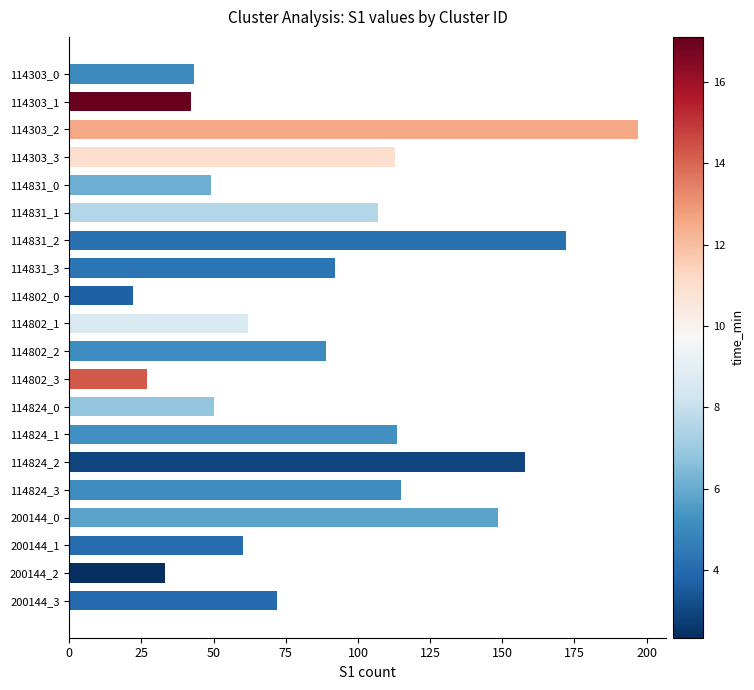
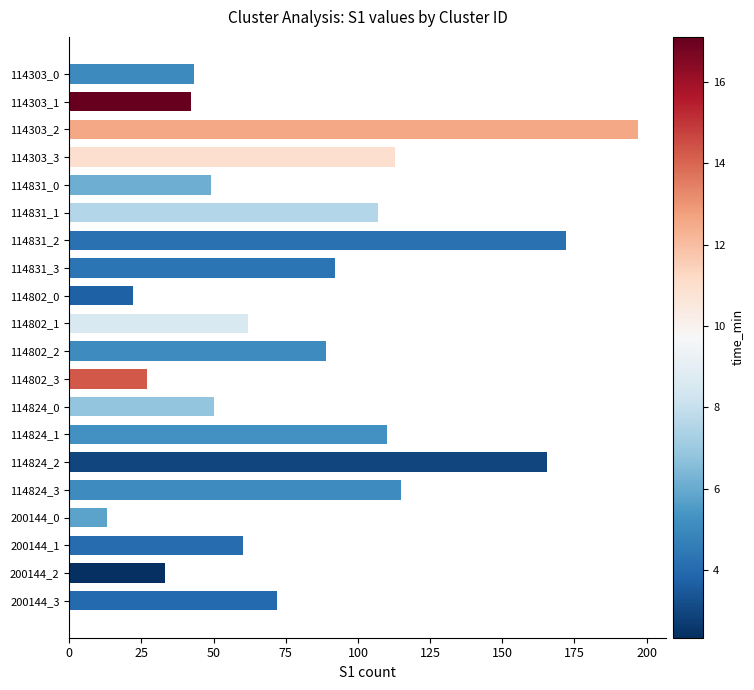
  {
    "114303_0": 43,
    "114303_1": 42,
    "114303_2": 197,
    "114303_3": 113,
    "114831_0": 49,
    "114831_1": 107,
    "114831_2": 172,
    "114831_3": 92,
    "114802_0": 22,
    "114802_1": 62,
    "114802_2": 89,
    "114802_3": 27,
    "114824_0": 50,
-   "114824_1": 114,
-   "114824_2": 158,
+   "114824_1": 110,
+   "114824_2": 166,
    "114824_3": 115,
-   "200144_0": 148,
+   "200144_0": 13,
    "200144_1": 60,
    "200144_2": 33,
    "200144_3": 72
  }
